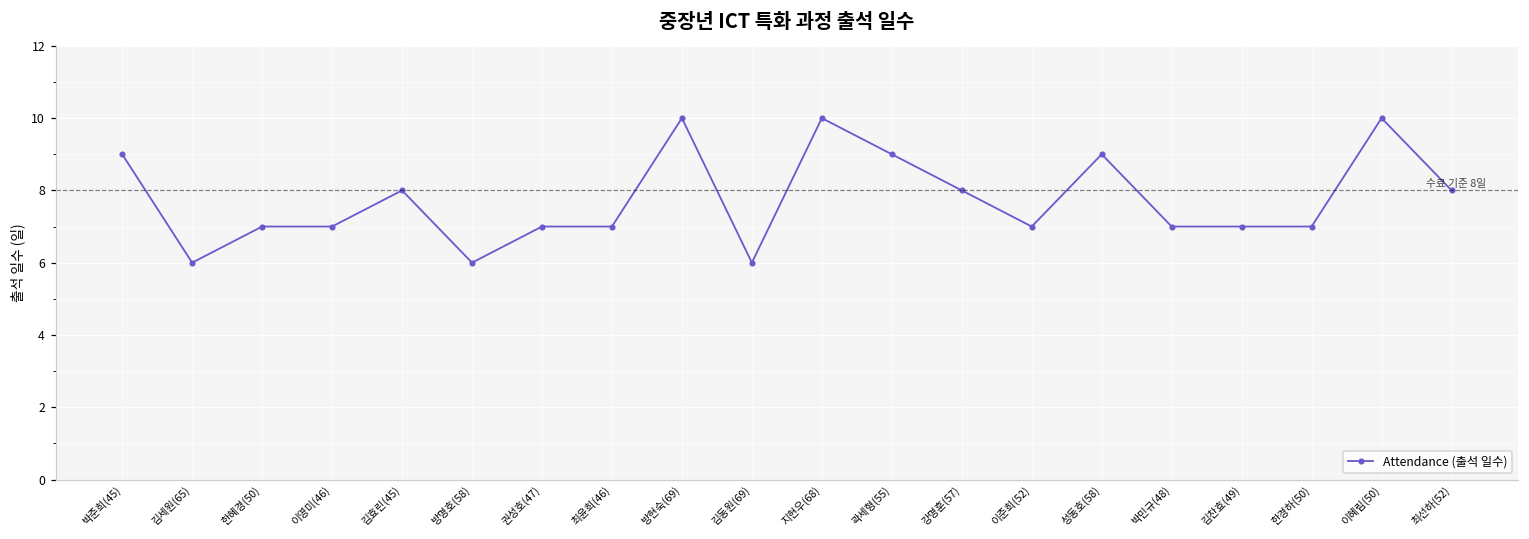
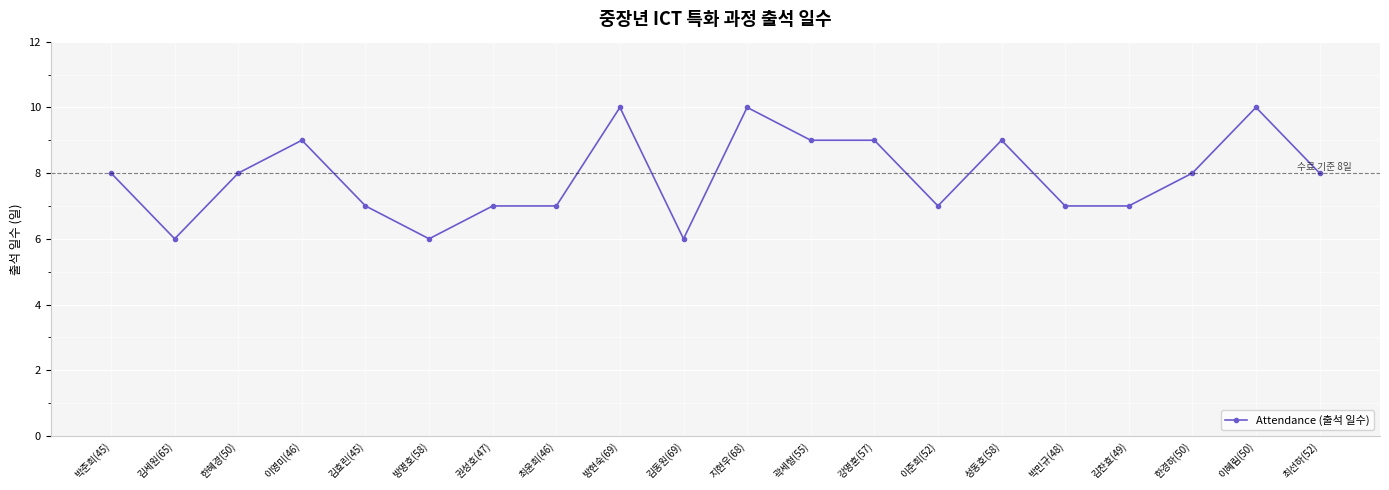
  {
-   "박준희(45)": 9,
+   "박준희(45)": 8,
    "김세원(65)": 6,
-   "한혜경(50)": 7,
-   "이영미(46)": 7,
-   "김효린(45)": 8,
+   "한혜경(50)": 8,
+   "이영미(46)": 9,
+   "김효린(45)": 7,
    "방명호(58)": 6,
    "권성호(47)": 7,
    "최윤희(46)": 7,
    "방현숙(69)": 10,
    "김동원(69)": 6,
    "지현우(68)": 10,
    "곽세형(55)": 9,
-   "강명훈(57)": 8,
+   "강명훈(57)": 9,
    "이준희(52)": 7,
    "성동호(58)": 9,
    "박민규(48)": 7,
    "김찬효(49)": 7,
-   "한경하(50)": 7,
+   "한경하(50)": 8,
    "이혜림(50)": 10
  }
